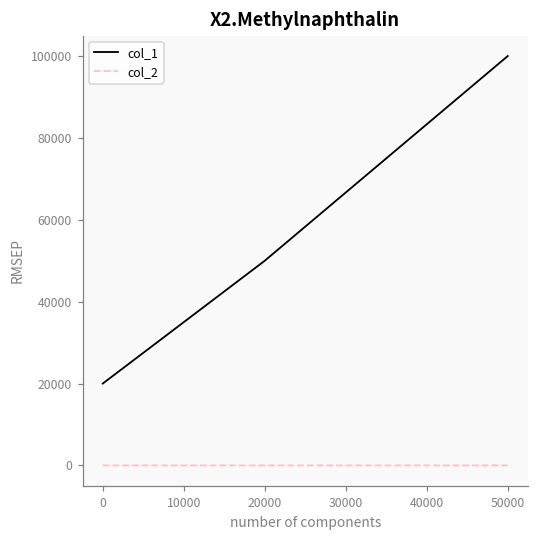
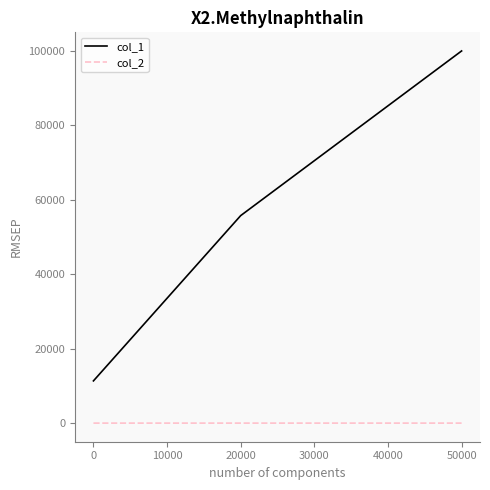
  {
    "col_1": {
-     "0": 20000,
-     "20000": 50000,
+     "0": 11000,
+     "20000": 56000,
      "50000": 100000
    },
    "col_2": {
      "0": 0,
      "20000": 0,
      "50000": 0
    }
  }
